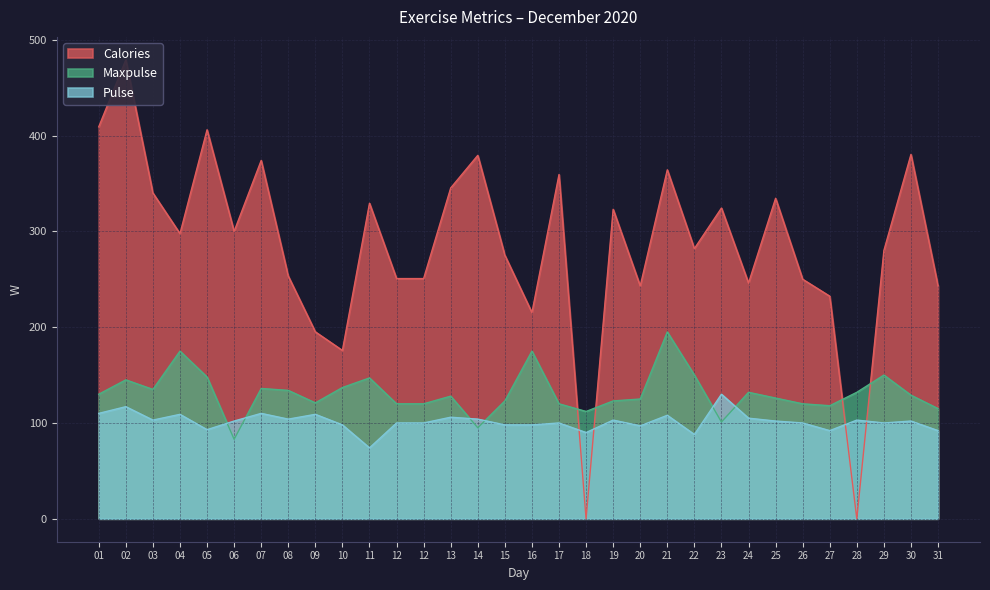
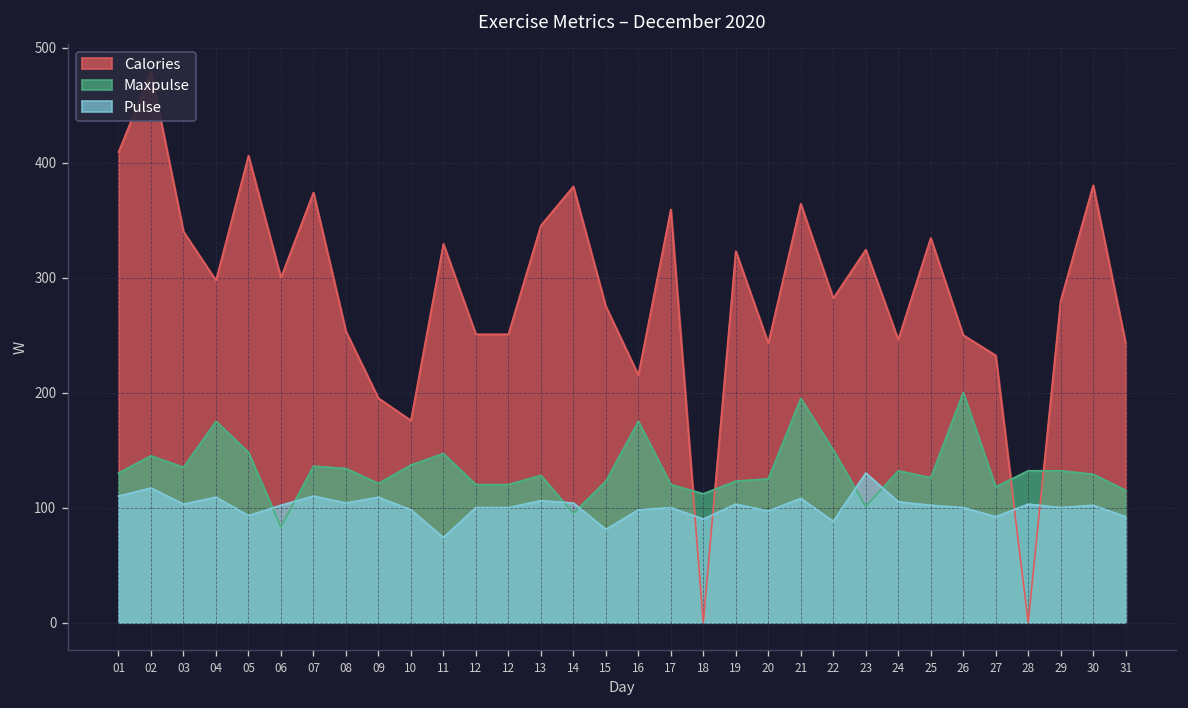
  {
    "Calories": {
      "01": 410,
      "03": 340,
      "04": 300,
      "05": 410,
      "06": 300,
      "07": 370,
      "08": 250,
      "09": 200,
      "10": 180,
      "11": 330,
      "13": 350,
      "14": 380,
      "15": 280,
      "16": 220,
      "17": 360,
      "18": 0,
      "19": 320,
      "20": 240,
      "21": 360,
      "22": 280,
      "23": 320,
      "24": 250,
      "25": 330,
      "26": 250,
      "27": 230,
      "28": 0,
      "29": 280,
      "30": 380,
      "31": 240
    },
    "Maxpulse": {
      "01": 130,
      "02": 150,
      "03": 140,
      "04": 180,
      "05": 150,
      "06": 80,
      "07": 140,
      "08": 130,
      "09": 120,
      "10": 140,
      "11": 150,
      "13": 130,
      "14": 100,
      "15": 120,
      "16": 180,
      "17": 120,
      "18": 110,
      "19": 120,
      "20": 130,
      "21": 200,
      "22": 150,
      "23": 100,
      "24": 130,
      "25": 130,
-     "26": 120,
+     "26": 200,
      "27": 120,
      "28": 130,
-     "29": 150,
+     "29": 130,
      "30": 130,
      "31": 120
    },
    "Pulse": {
      "01": 110,
      "02": 120,
      "03": 100,
      "04": 110,
      "05": 90,
      "06": 100,
      "07": 110,
      "08": 100,
      "09": 110,
      "10": 100,
      "11": 70,
      "13": 110,
      "14": 100,
-     "15": 100,
+     "15": 80,
      "16": 100,
      "17": 100,
      "18": 90,
      "19": 100,
      "20": 100,
      "21": 110,
      "22": 90,
      "23": 130,
      "24": 110,
      "25": 100,
      "26": 100,
      "27": 90,
      "28": 100,
      "29": 100,
      "30": 100,
      "31": 90
    }
  }
